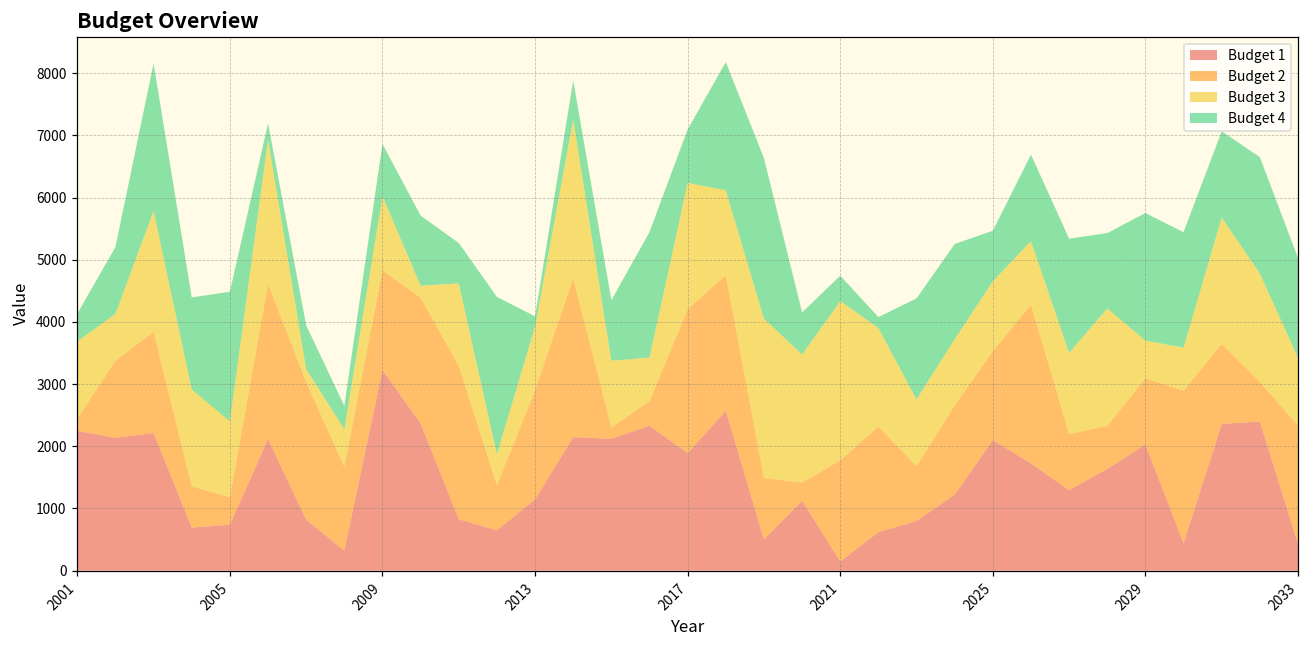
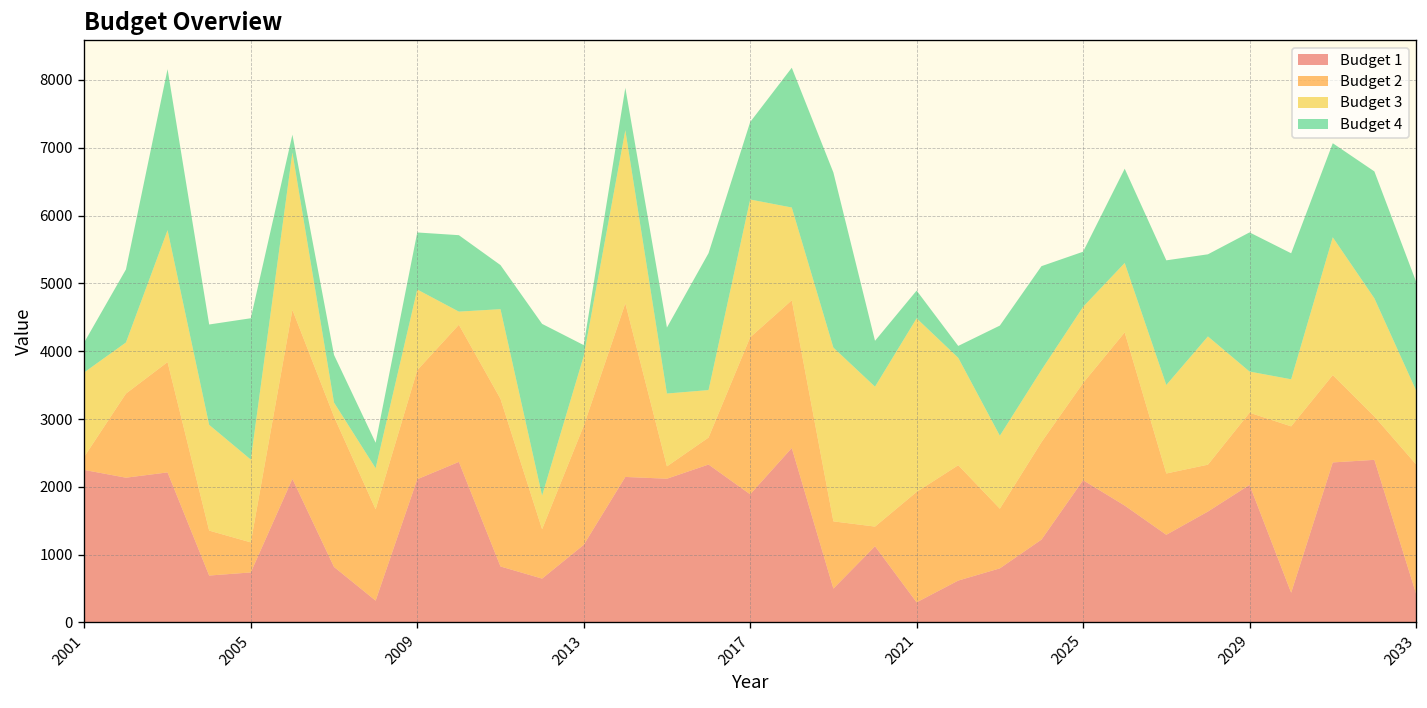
  {
    "Budget 1": {
      "2001": 2200,
      "2005": 700,
-     "2009": 3200,
+     "2009": 2100,
      "2013": 1100,
      "2017": 1900,
-     "2021": 100,
+     "2021": 300,
      "2025": 2100,
      "2029": 2000,
      "2033": 400
    },
    "Budget 4": {
      "2001": 400,
      "2005": 2100,
      "2009": 800,
      "2013": 200,
-     "2017": 900,
+     "2017": 1100,
      "2021": 400,
      "2025": 800,
      "2029": 2100,
      "2033": 1600
    }
  }
